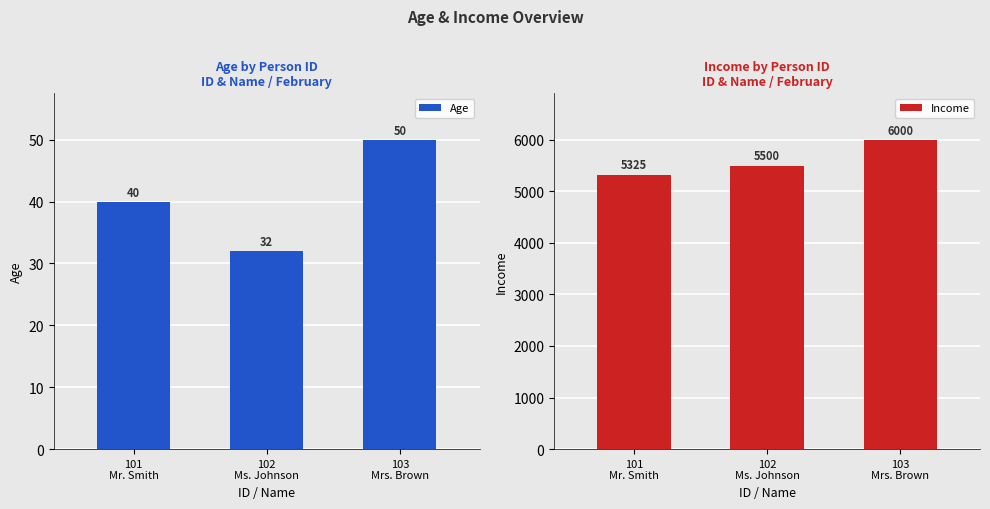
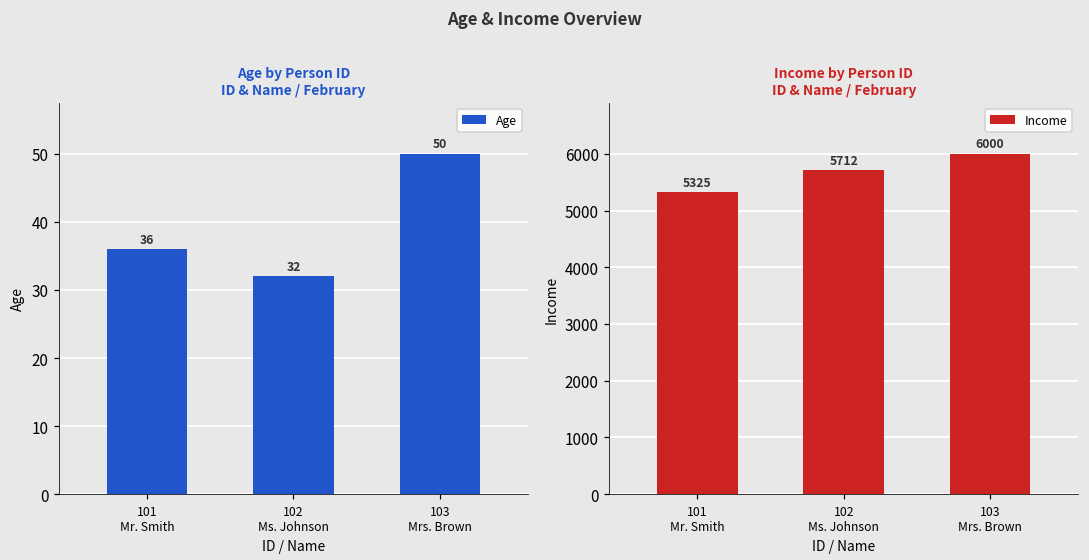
  {
    "Age by Person ID ID & Name / February": {
-     "101 Mr. Smith": 40,
+     "101 Mr. Smith": 36,
      "102 Ms. Johnson": 32,
      "103 Mrs. Brown": 50
    },
    "Income by Person ID ID & Name / February": {
      "101 Mr. Smith": 5325,
-     "102 Ms. Johnson": 5500,
+     "102 Ms. Johnson": 5712,
      "103 Mrs. Brown": 6000
    }
  }
